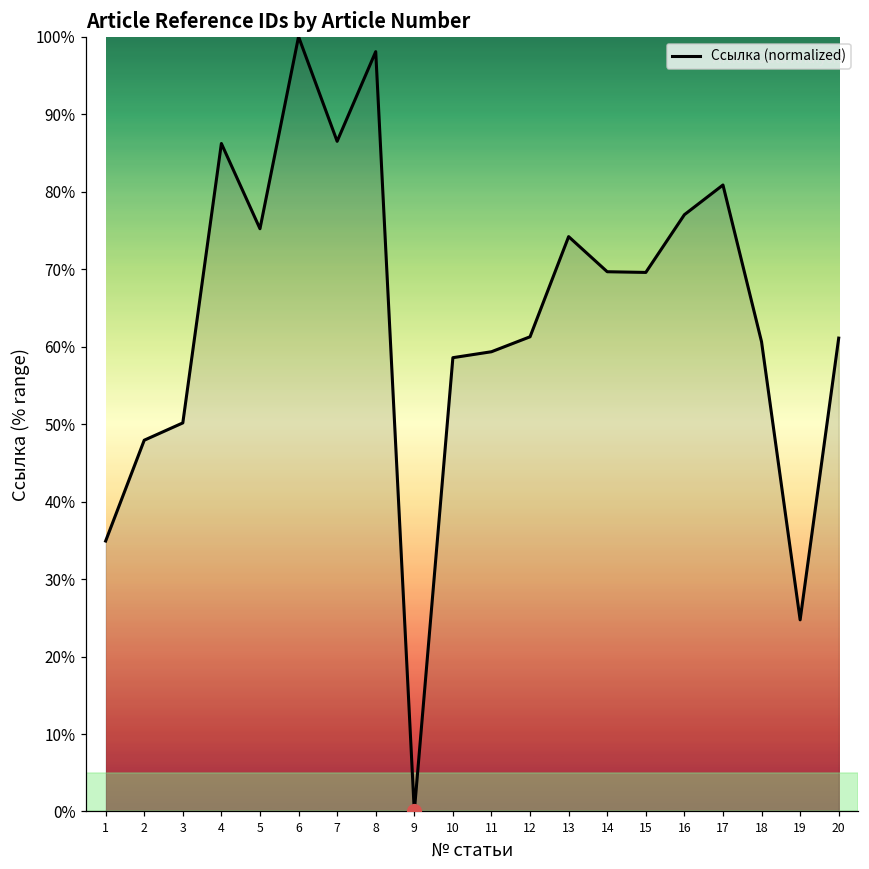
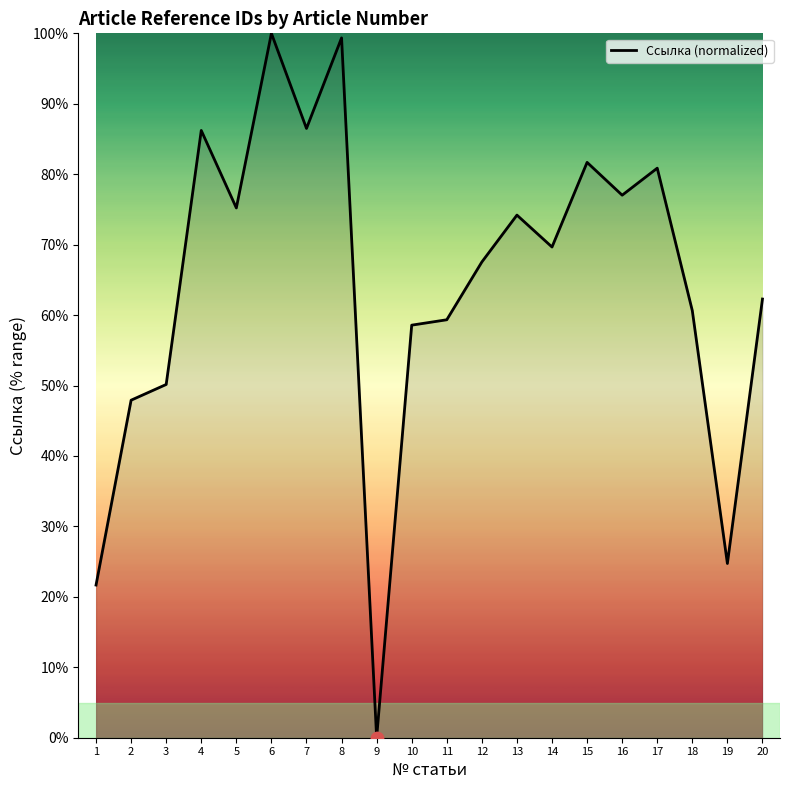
  {
    "Ссылка (normalized)": {
-     "1": "35%",
+     "1": "22%",
      "2": "48%",
      "3": "50%",
      "4": "86%",
      "5": "75%",
      "6": "100%",
      "7": "86%",
-     "8": "98%",
+     "8": "99%",
      "10": "59%",
      "11": "59%",
-     "12": "61%",
+     "12": "68%",
      "13": "74%",
      "14": "70%",
-     "15": "70%",
+     "15": "82%",
      "16": "77%",
      "17": "81%",
      "18": "61%",
      "19": "25%",
-     "20": "61%"
+     "20": "62%"
    }
  }
